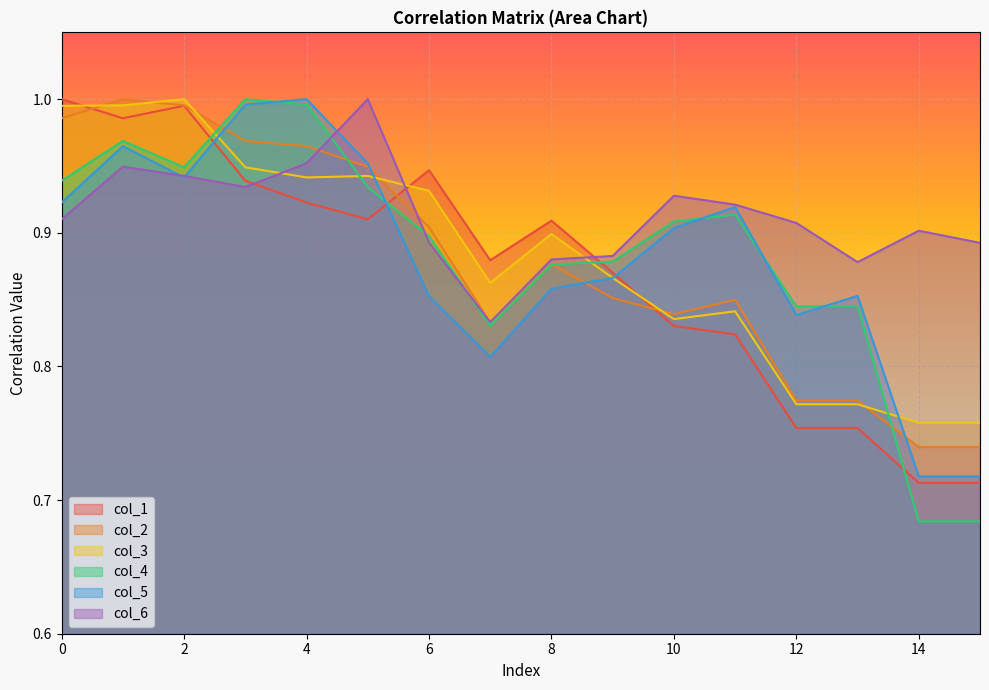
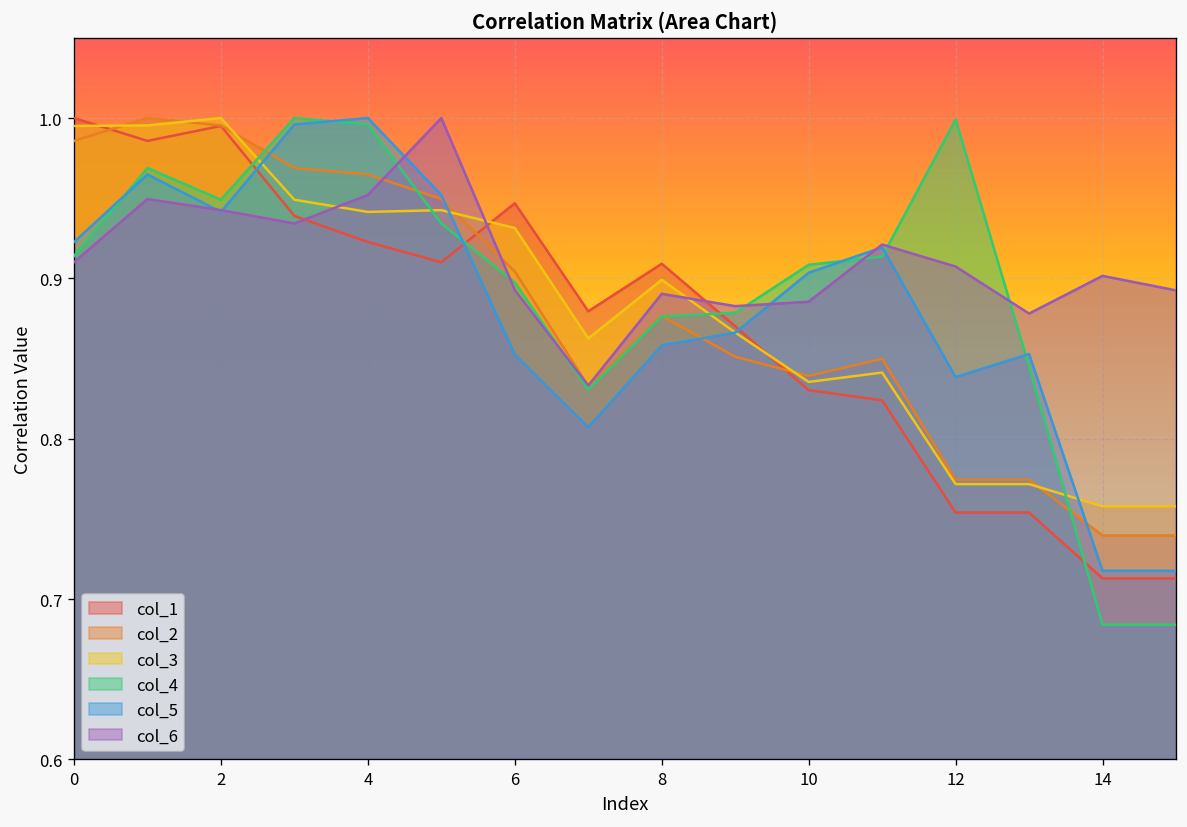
  {
    "col_4": {
-     "0": 0.939,
+     "0": 0.914,
      "2": 0.949,
      "4": 0.996,
      "6": 0.897,
      "10": 0.908,
-     "12": 0.845,
+     "12": 0.999,
      "14": 0.684
    },
    "col_5": {
      "0": 0.923,
      "4": 1.000,
      "6": 0.853,
      "8": 0.858,
      "10": 0.904,
      "12": 0.838,
      "14": 0.718
    },
    "col_6": {
      "0": 0.910,
      "4": 0.952,
      "6": 0.893,
-     "8": 0.880,
-     "10": 0.928,
+     "8": 0.890,
+     "10": 0.885,
      "12": 0.907,
      "14": 0.902
    }
  }
